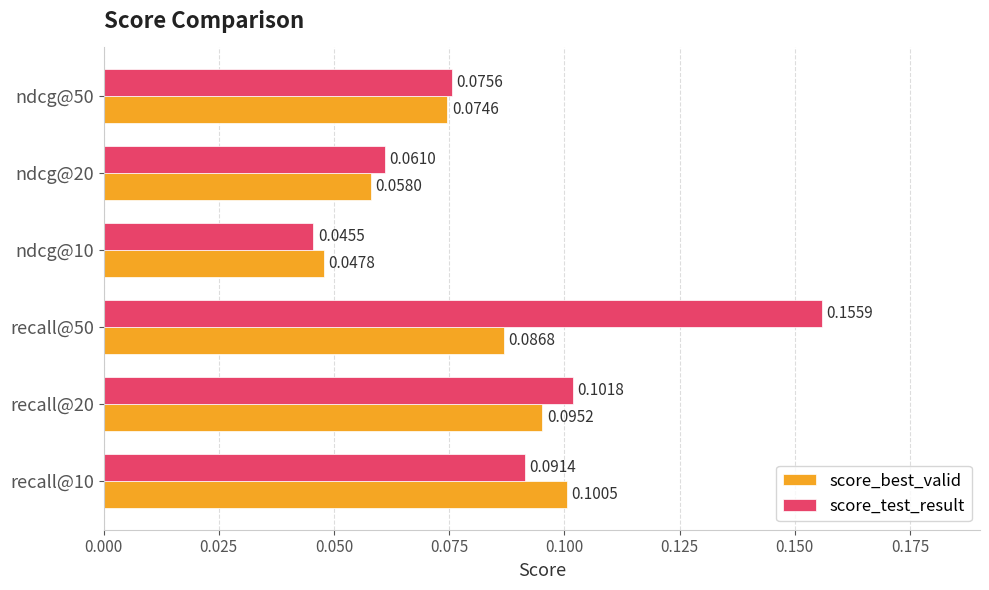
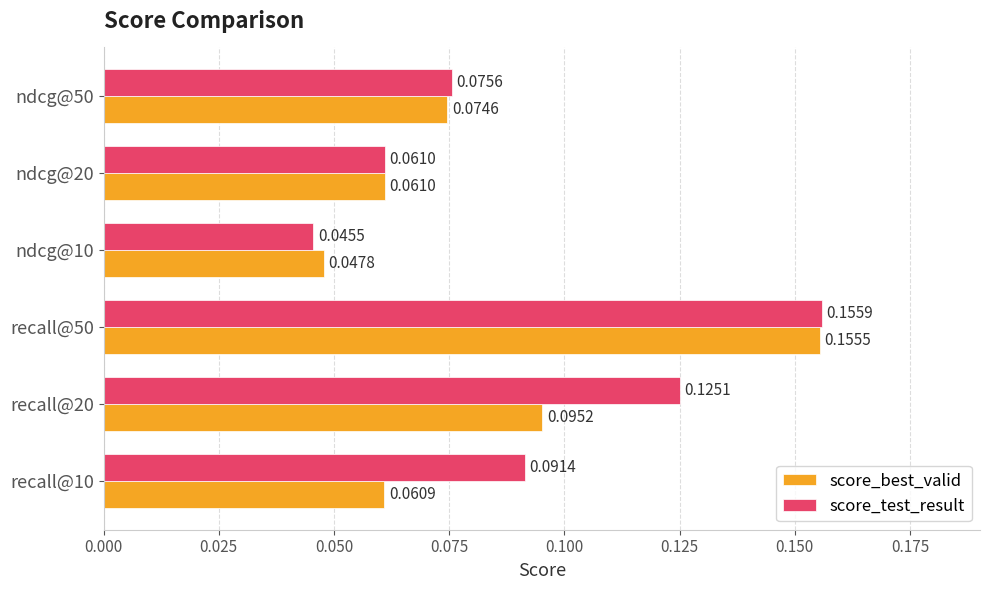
  {
    "score_best_valid": {
      "ndcg@50": 0.0746,
-     "ndcg@20": 0.0580,
+     "ndcg@20": 0.0610,
      "ndcg@10": 0.0478,
-     "recall@50": 0.0868,
+     "recall@50": 0.1555,
      "recall@20": 0.0952,
-     "recall@10": 0.1005
+     "recall@10": 0.0609
    },
    "score_test_result": {
      "ndcg@50": 0.0756,
      "ndcg@20": 0.0610,
      "ndcg@10": 0.0455,
      "recall@50": 0.1559,
-     "recall@20": 0.1018,
+     "recall@20": 0.1251,
      "recall@10": 0.0914
    }
  }
